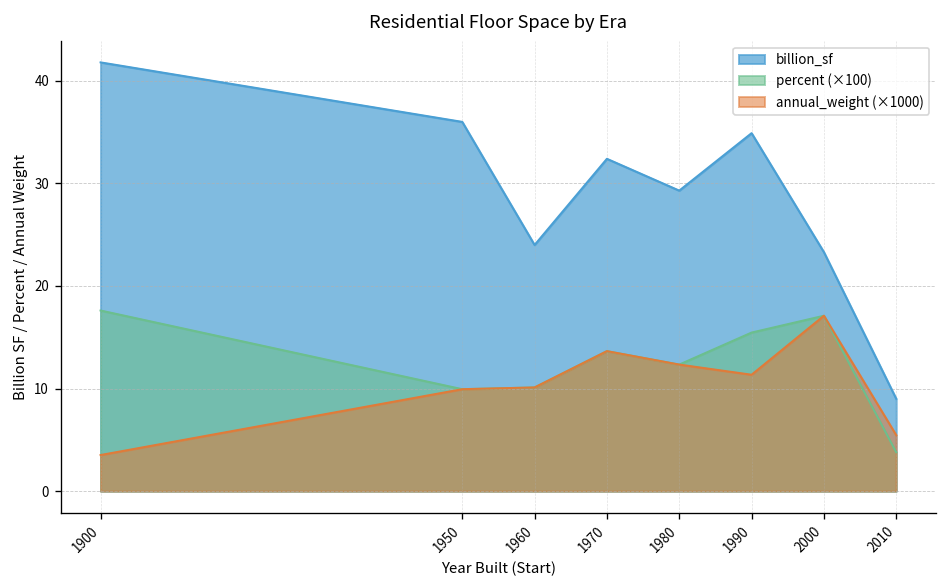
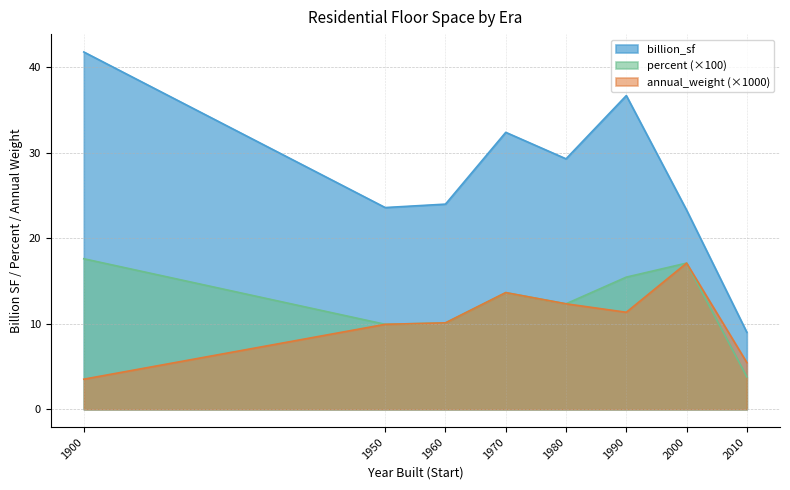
  {
    "billion_sf": {
      "1900": 42,
-     "1950": 36,
+     "1950": 24,
      "1960": 24,
      "1970": 32,
      "1980": 29,
-     "1990": 35,
+     "1990": 37,
      "2000": 23,
      "2010": 9
    },
    "percent (×100)": {
      "1900": 18,
      "1990": 15,
      "2010": 4
    },
    "annual_weight (×1000)": {
      "1900": 4,
      "1990": 11,
      "2010": 5
    }
  }
